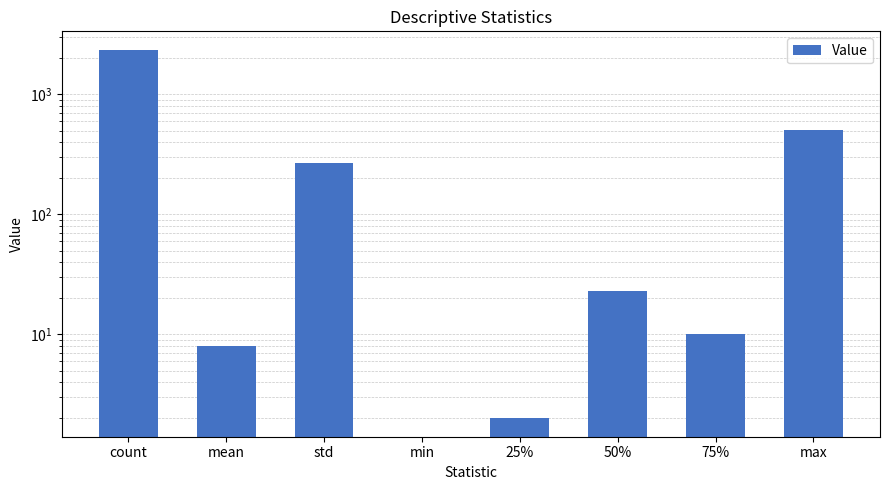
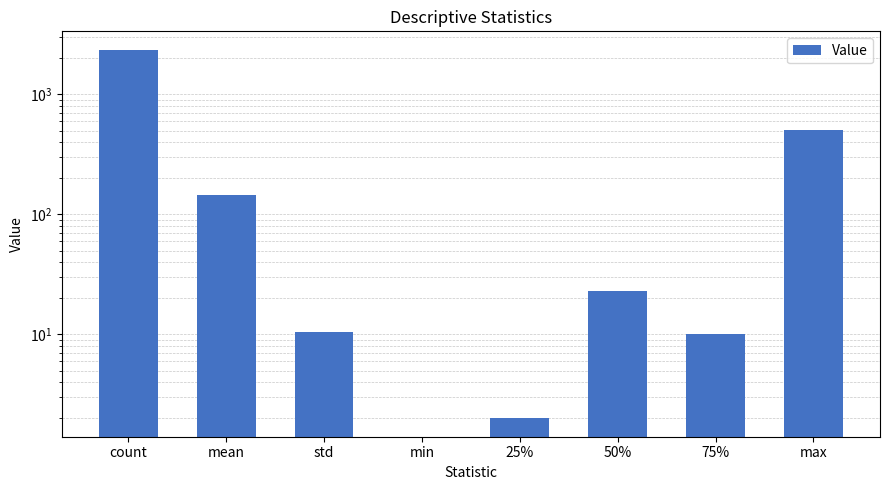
  {
    "count": 2400,
-   "mean": 8,
-   "std": 270,
+   "mean": 150,
+   "std": 10,
    "25%": 2,
    "50%": 23,
    "75%": 10,
    "max": 500
  }
